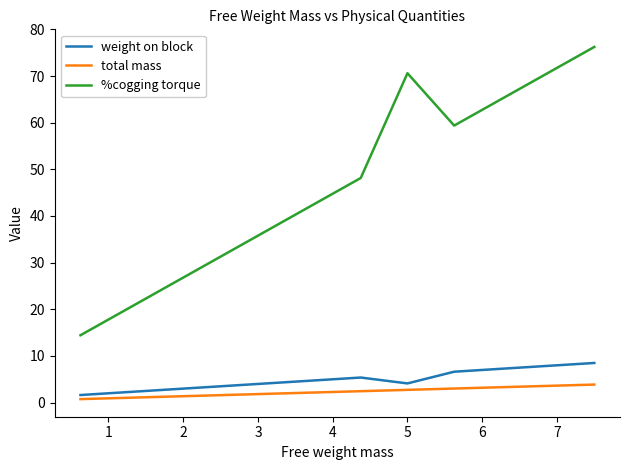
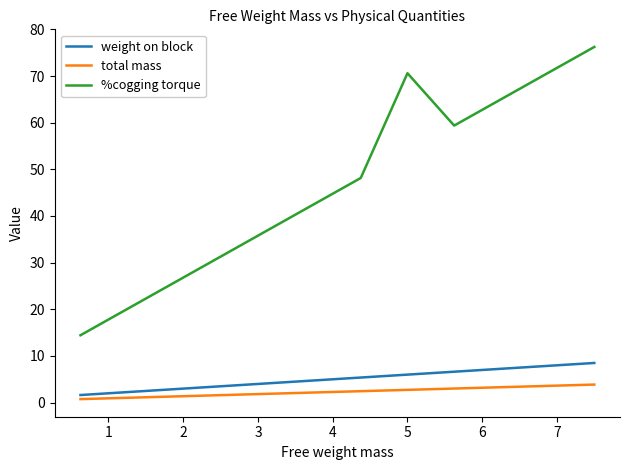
  {
    "weight on block": {
-     "5": 4
+     "5": 6
    },
    "total mass": {
      "5": 3
    },
    "%cogging torque": {
      "5": 71
    }
  }
